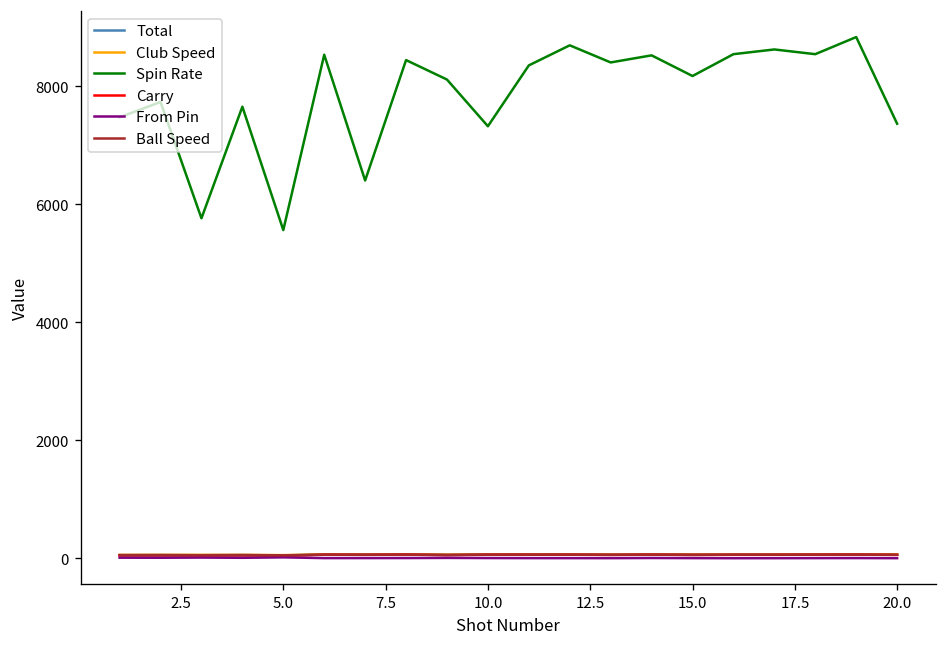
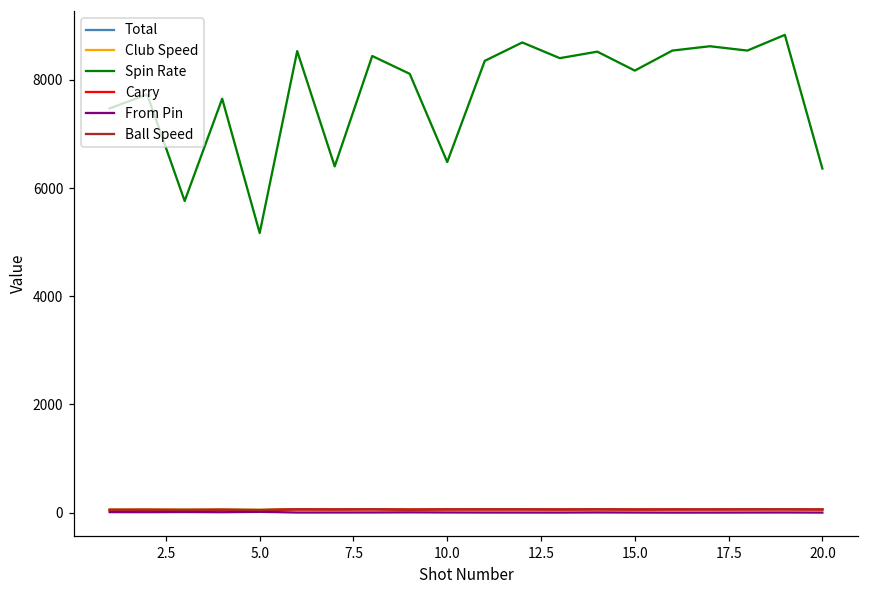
  {
    "Spin Rate": {
-     "5.0": 5600,
-     "10.0": 7300,
+     "5.0": 5200,
+     "10.0": 6500,
      "15.0": 8200,
-     "20.0": 7400
+     "20.0": 6400
    },
    "From Pin": {
      "10.0": 0,
      "15.0": 0,
      "20.0": 0
    }
  }
